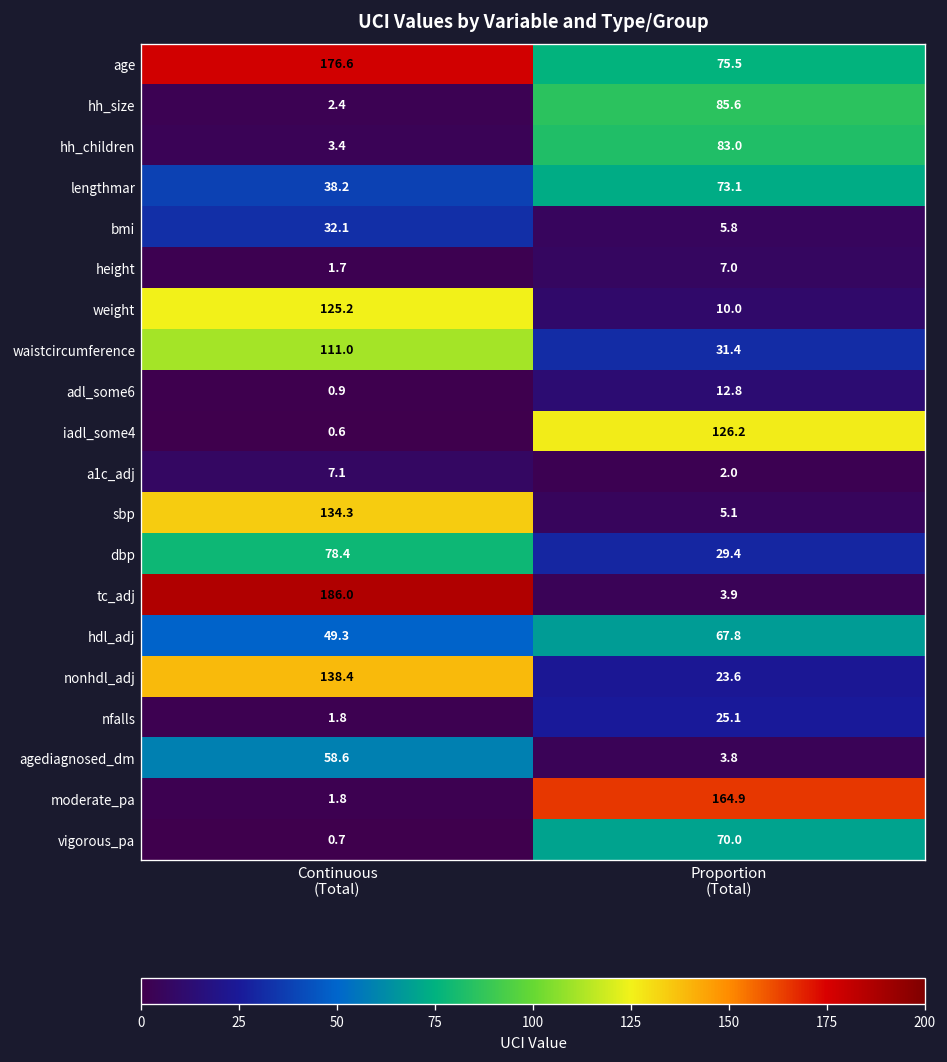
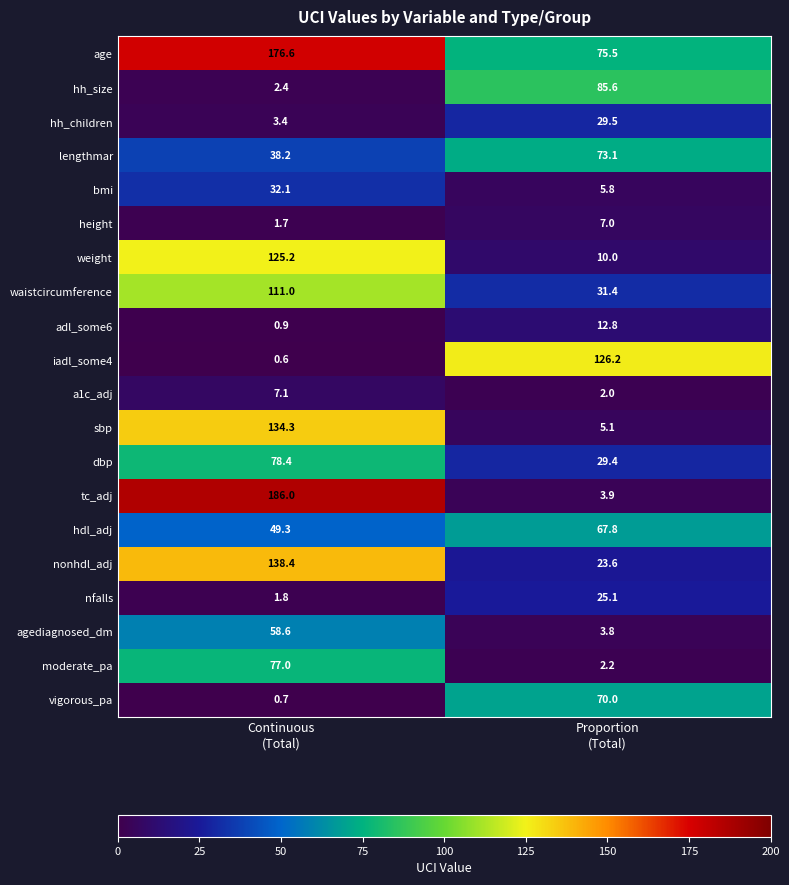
  {
    "age": {
      "Continuous (Total)": 176.6,
      "Proportion (Total)": 75.5
    },
    "hh_size": {
      "Continuous (Total)": 2.4,
      "Proportion (Total)": 85.6
    },
    "hh_children": {
      "Continuous (Total)": 3.4,
-     "Proportion (Total)": 83.0
+     "Proportion (Total)": 29.5
    },
    "lengthmar": {
      "Continuous (Total)": 38.2,
      "Proportion (Total)": 73.1
    },
    "bmi": {
      "Continuous (Total)": 32.1,
      "Proportion (Total)": 5.8
    },
    "height": {
      "Continuous (Total)": 1.7,
      "Proportion (Total)": 7.0
    },
    "weight": {
      "Continuous (Total)": 125.2,
      "Proportion (Total)": 10.0
    },
    "waistcircumference": {
      "Continuous (Total)": 111.0,
      "Proportion (Total)": 31.4
    },
    "adl_some6": {
      "Continuous (Total)": 0.9,
      "Proportion (Total)": 12.8
    },
    "iadl_some4": {
      "Continuous (Total)": 0.6,
      "Proportion (Total)": 126.2
    },
    "a1c_adj": {
      "Continuous (Total)": 7.1,
      "Proportion (Total)": 2.0
    },
    "sbp": {
      "Continuous (Total)": 134.3,
      "Proportion (Total)": 5.1
    },
    "dbp": {
      "Continuous (Total)": 78.4,
      "Proportion (Total)": 29.4
    },
    "tc_adj": {
      "Continuous (Total)": 186.0,
      "Proportion (Total)": 3.9
    },
    "hdl_adj": {
      "Continuous (Total)": 49.3,
      "Proportion (Total)": 67.8
    },
    "nonhdl_adj": {
      "Continuous (Total)": 138.4,
      "Proportion (Total)": 23.6
    },
    "nfalls": {
      "Continuous (Total)": 1.8,
      "Proportion (Total)": 25.1
    },
    "agediagnosed_dm": {
      "Continuous (Total)": 58.6,
      "Proportion (Total)": 3.8
    },
    "moderate_pa": {
-     "Continuous (Total)": 1.8,
-     "Proportion (Total)": 164.9
+     "Continuous (Total)": 77.0,
+     "Proportion (Total)": 2.2
    },
    "vigorous_pa": {
      "Continuous (Total)": 0.7,
      "Proportion (Total)": 70.0
    }
  }
